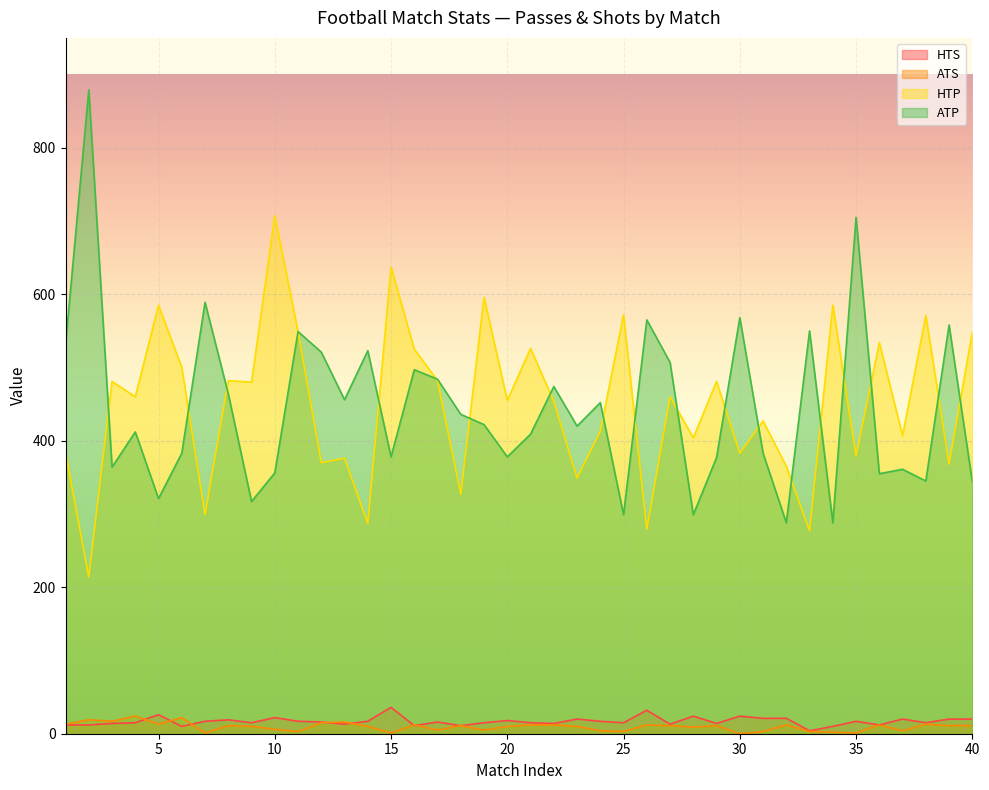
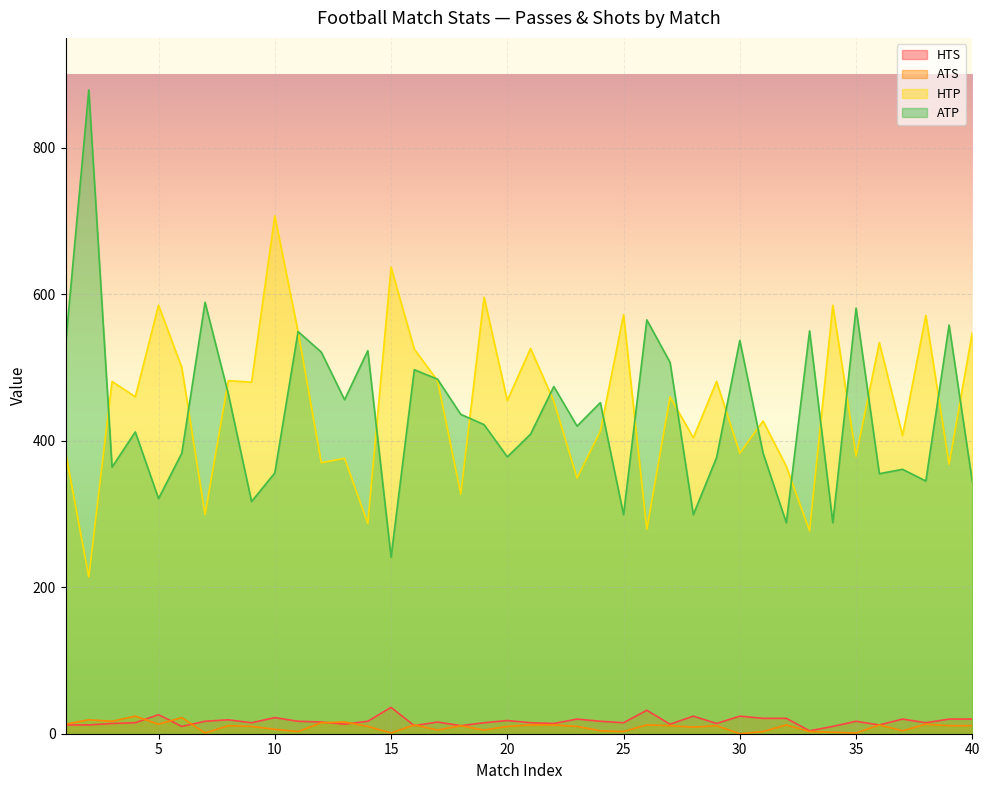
  {
    "HTS": {
      "5": 30,
      "10": 20,
      "15": 40,
      "20": 20,
      "25": 20,
      "30": 20,
      "35": 20,
      "40": 20
    },
    "ATP": {
      "5": 320,
      "10": 360,
-     "15": 380,
+     "15": 240,
      "20": 380,
      "25": 300,
-     "30": 570,
-     "35": 710,
+     "30": 540,
+     "35": 580,
      "40": 340
    }
  }
